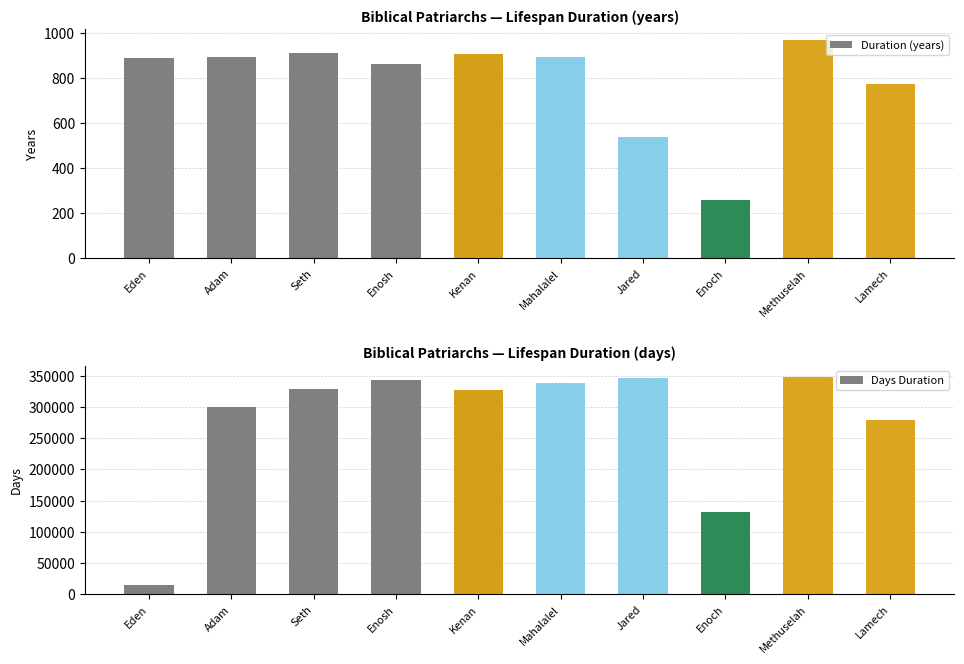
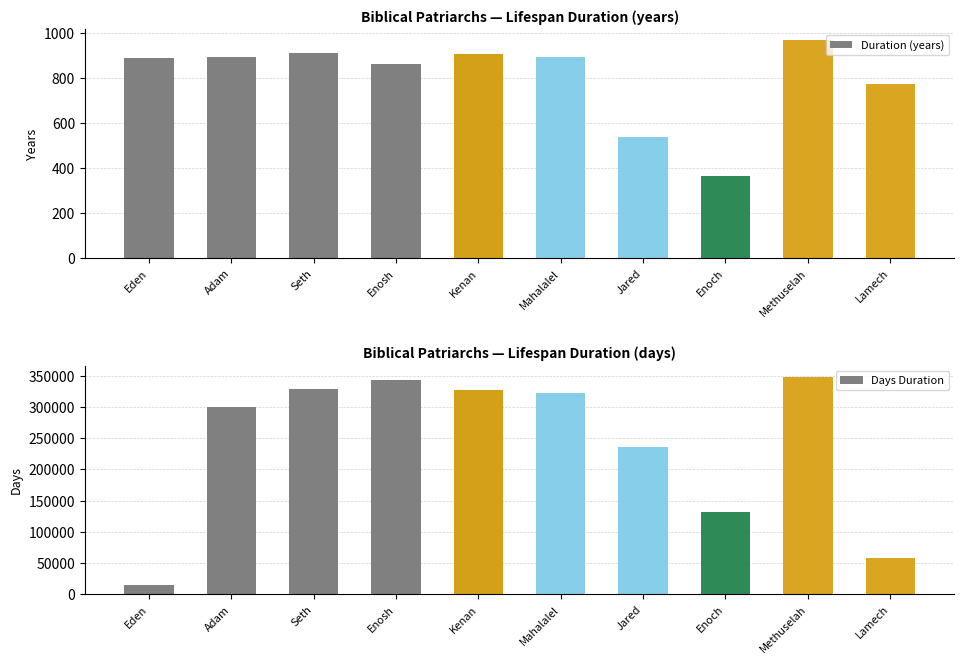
  {
    "Biblical Patriarchs — Lifespan Duration (years)": {
      "Eden": 890,
      "Adam": 890,
      "Seth": 910,
      "Enosh": 860,
      "Kenan": 910,
      "Mahalalel": 900,
      "Jared": 540,
-     "Enoch": 260,
+     "Enoch": 370,
      "Methuselah": 970,
      "Lamech": 780
    },
    "Biblical Patriarchs — Lifespan Duration (days)": {
      "Eden": 10000,
      "Adam": 300000,
      "Seth": 330000,
      "Enosh": 340000,
      "Kenan": 330000,
-     "Mahalalel": 340000,
-     "Jared": 350000,
+     "Mahalalel": 320000,
+     "Jared": 240000,
      "Enoch": 130000,
      "Methuselah": 350000,
-     "Lamech": 280000
+     "Lamech": 60000
    }
  }
